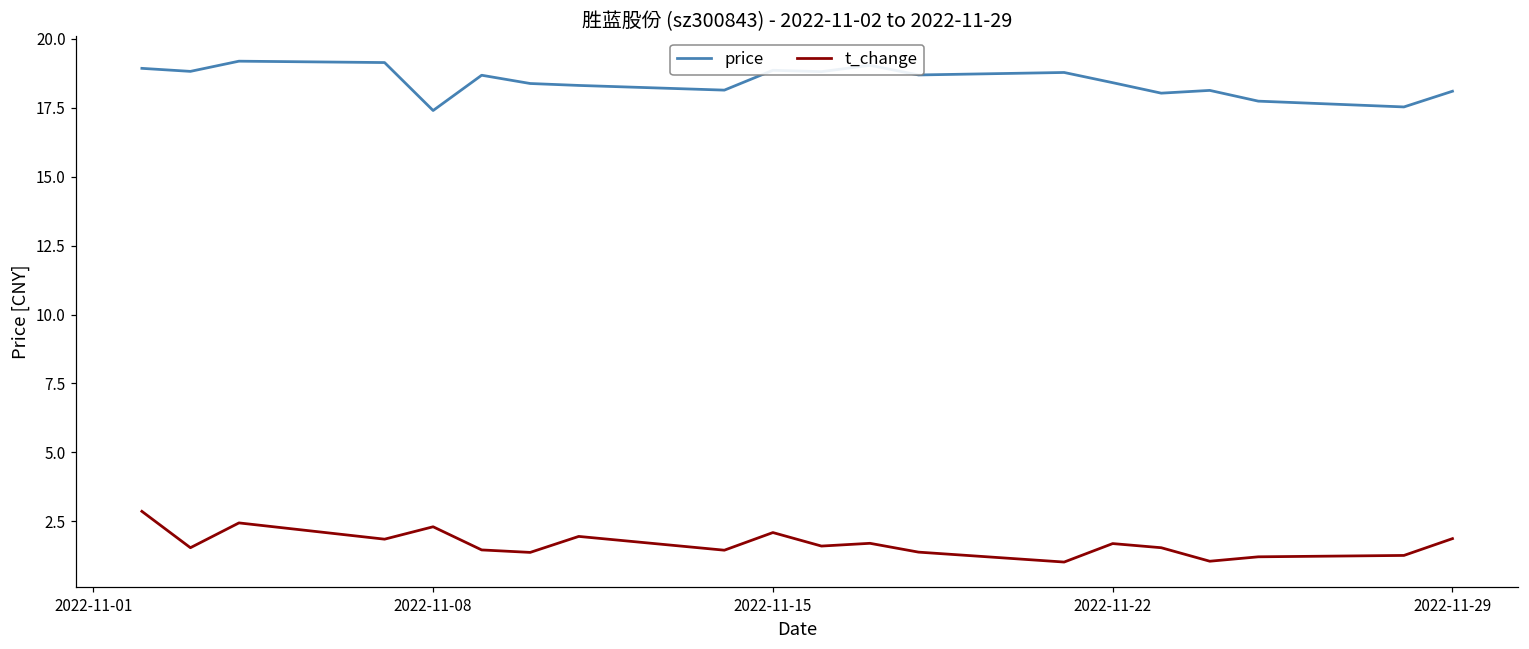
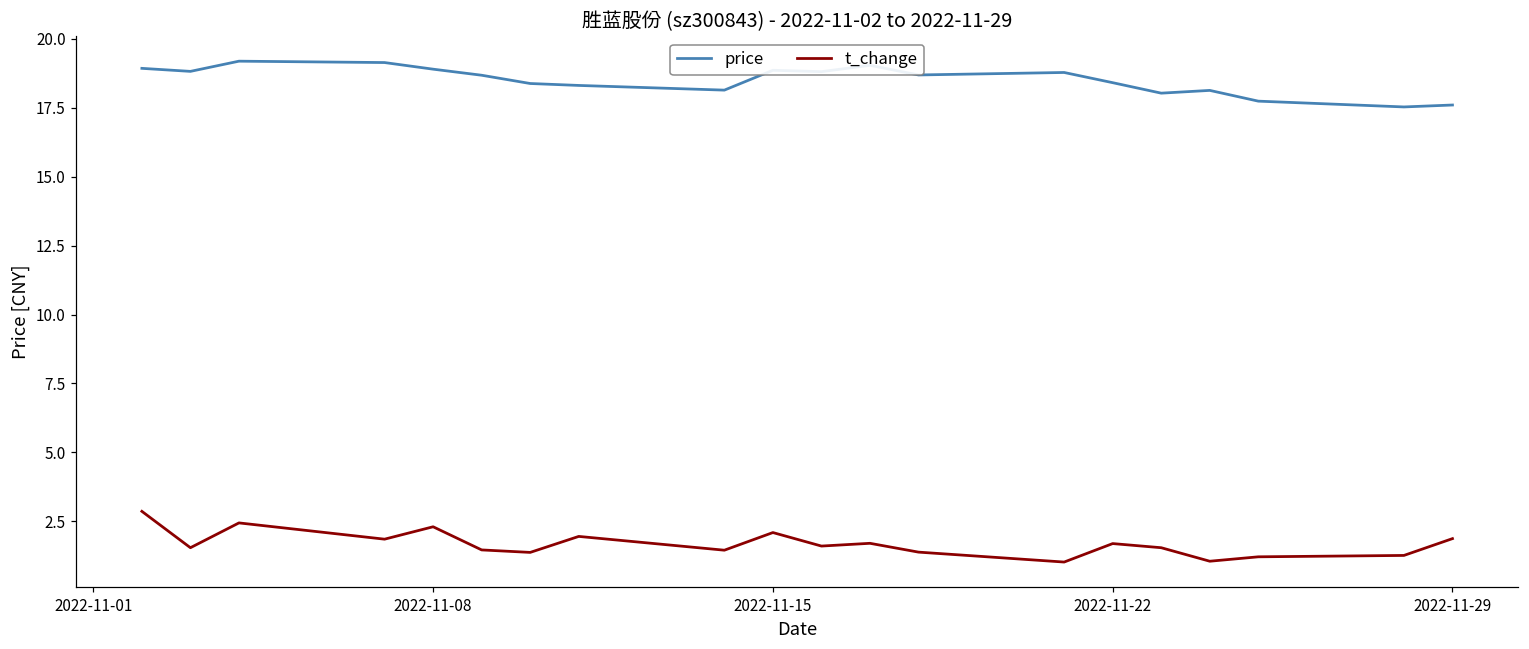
  {
    "price": {
-     "2022-11-08": 17.4,
+     "2022-11-08": 18.9,
      "2022-11-22": 18.4,
-     "2022-11-29": 18.1
+     "2022-11-29": 17.6
    },
    "t_change": {
      "2022-11-08": 2.3,
      "2022-11-15": 2.1,
      "2022-11-22": 1.7,
      "2022-11-29": 1.9
    }
  }
